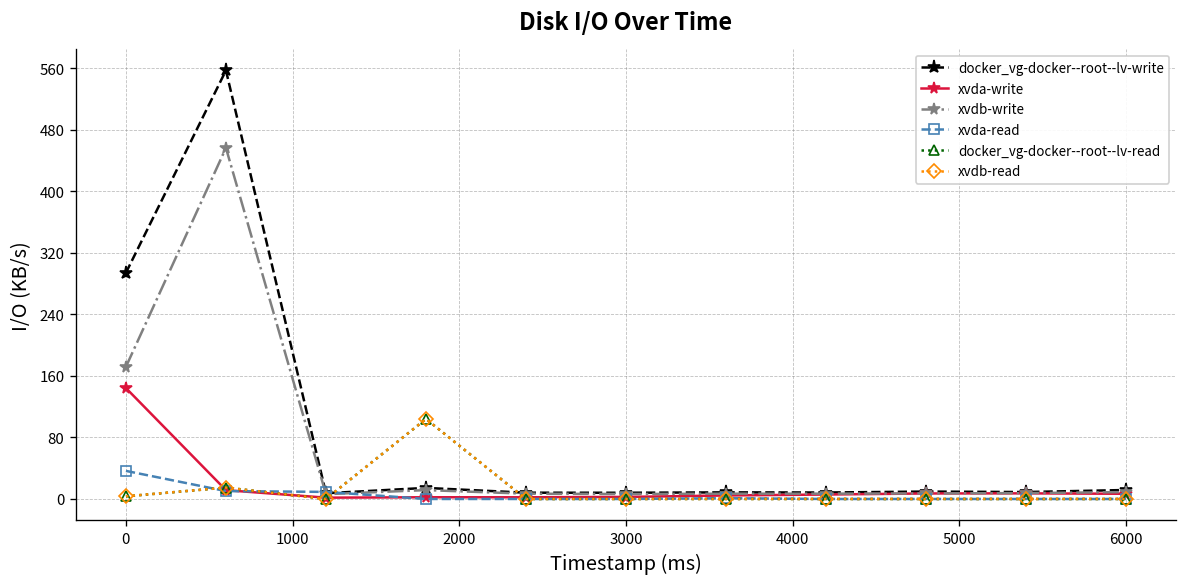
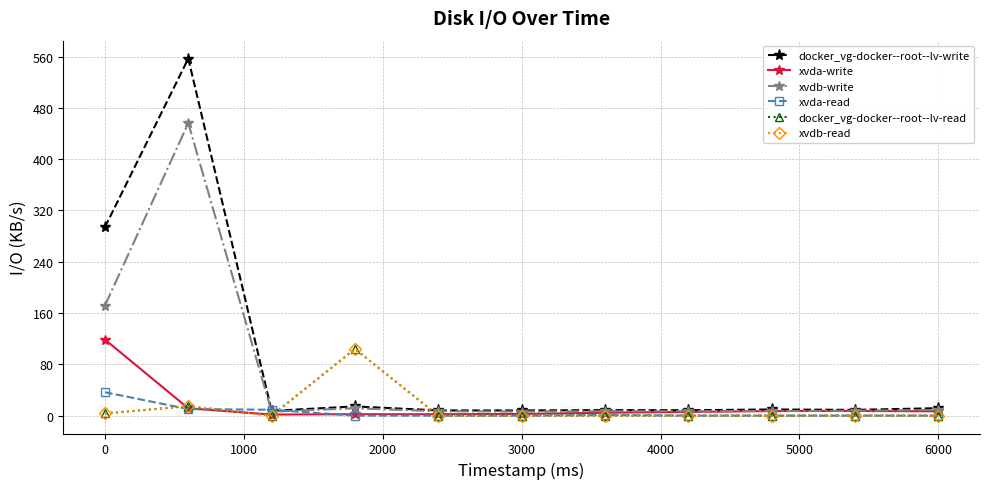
  {
    "docker_vg-docker--root--lv-write": {
      "0": 290
    },
    "xvda-write": {
-     "0": 140
+     "0": 120
    },
    "xvdb-write": {
      "0": 170
    },
    "xvda-read": {
      "0": 40
    },
    "xvdb-read": {
      "0": 0
    }
  }
